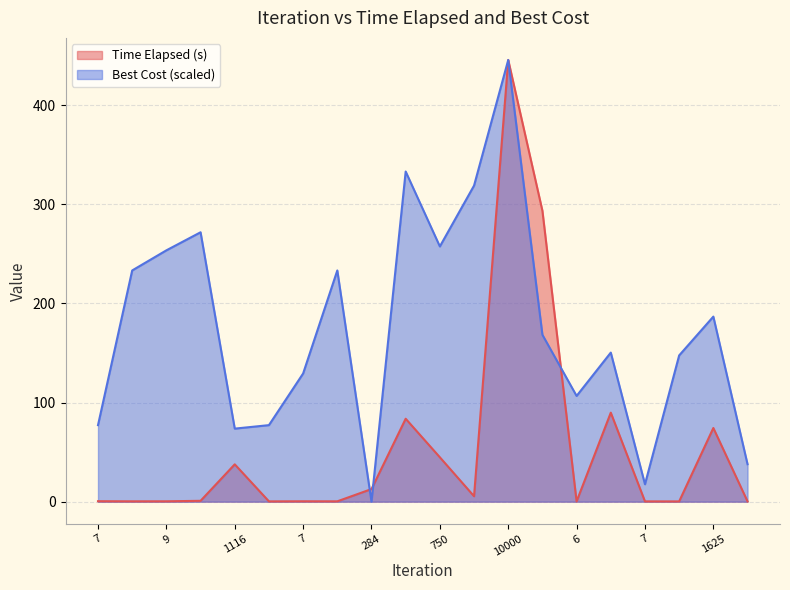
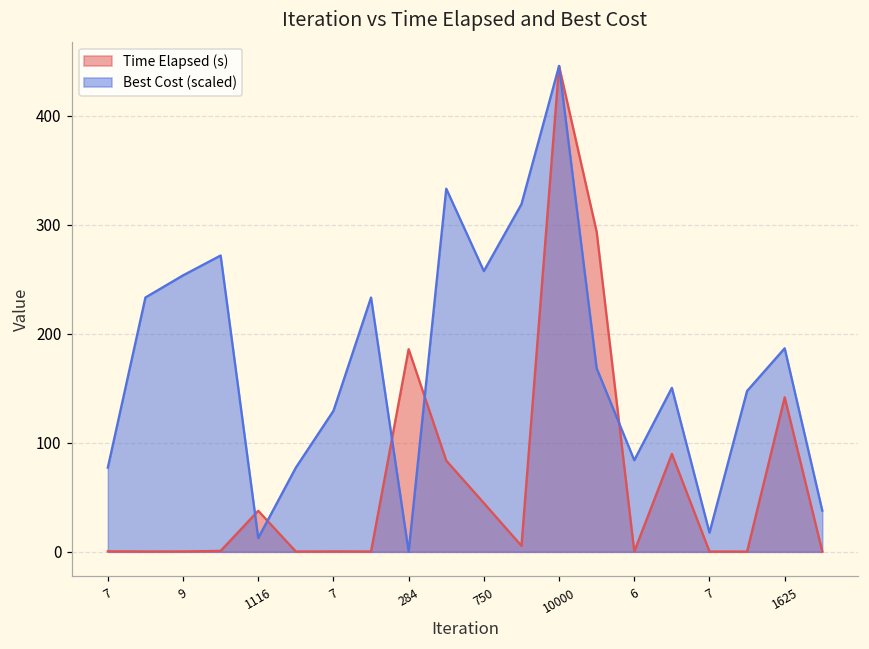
  {
    "Time Elapsed (s)": {
      "1116": 40,
-     "284": 10,
+     "284": 190,
      "750": 40,
      "6": 0,
-     "1625": 70
+     "1625": 140
    },
    "Best Cost (scaled)": {
-     "1116": 70,
+     "1116": 10,
      "284": 0,
      "750": 260,
-     "6": 110,
+     "6": 80,
      "1625": 190
    }
  }
